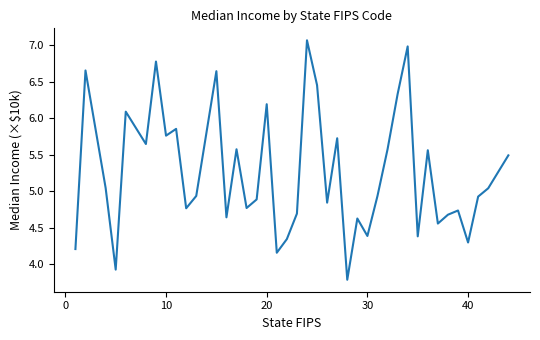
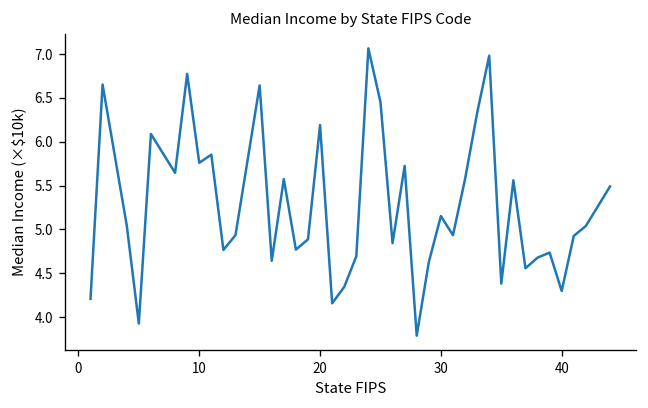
  {
    "10": 5.8,
    "20": 6.2,
-   "30": 4.4,
+   "30": 5.2,
    "40": 4.3
  }
